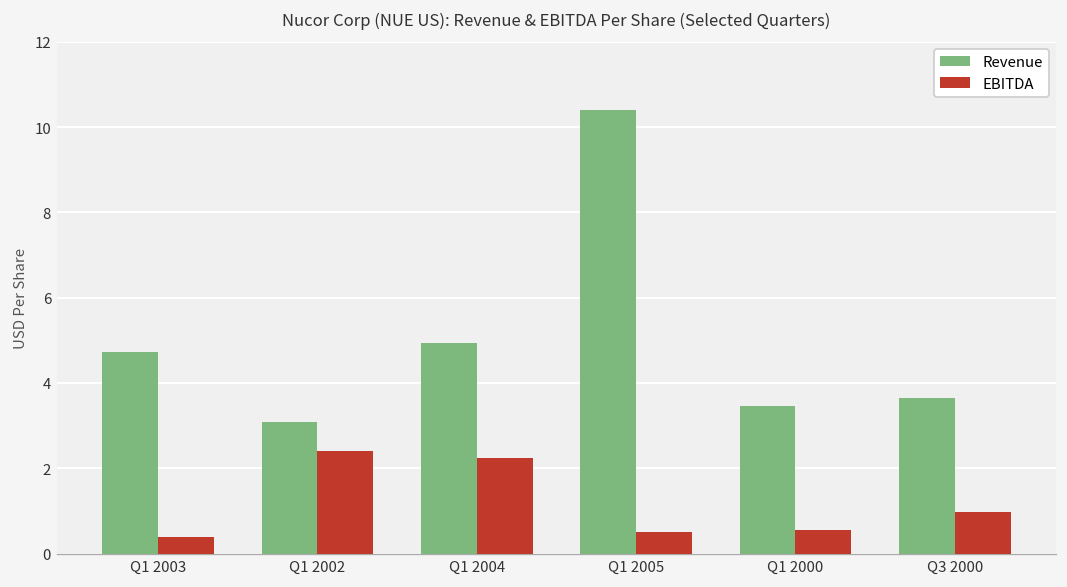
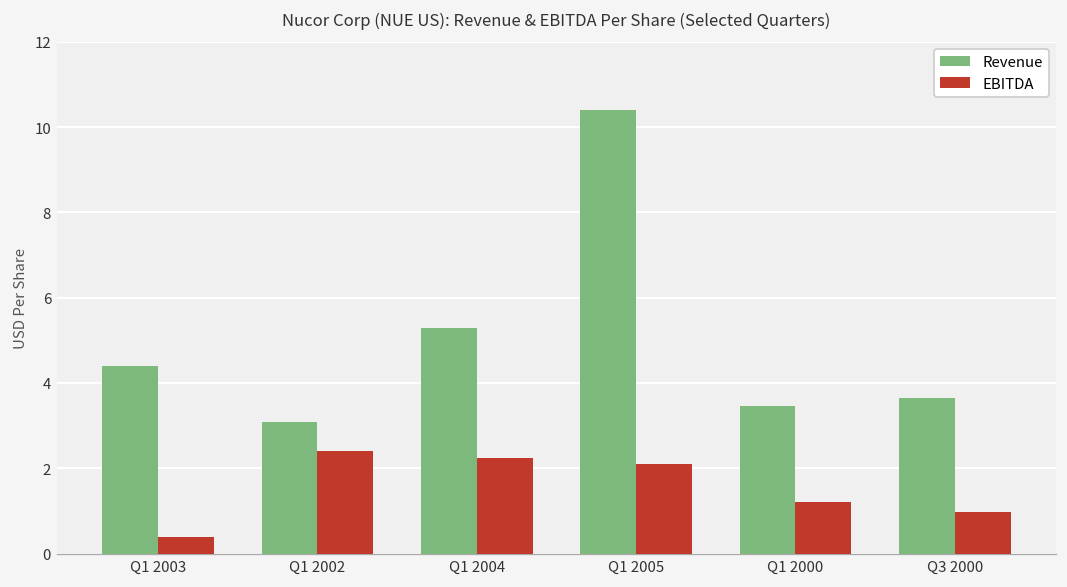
  {
    "Revenue": {
-     "Q1 2003": 4.7,
+     "Q1 2003": 4.4,
      "Q1 2002": 3.1,
-     "Q1 2004": 4.9,
+     "Q1 2004": 5.3,
      "Q1 2005": 10.4,
      "Q1 2000": 3.5,
      "Q3 2000": 3.6
    },
    "EBITDA": {
      "Q1 2003": 0.4,
      "Q1 2002": 2.4,
      "Q1 2004": 2.2,
-     "Q1 2005": 0.5,
-     "Q1 2000": 0.6,
+     "Q1 2005": 2.1,
+     "Q1 2000": 1.2,
      "Q3 2000": 1.0
    }
  }
